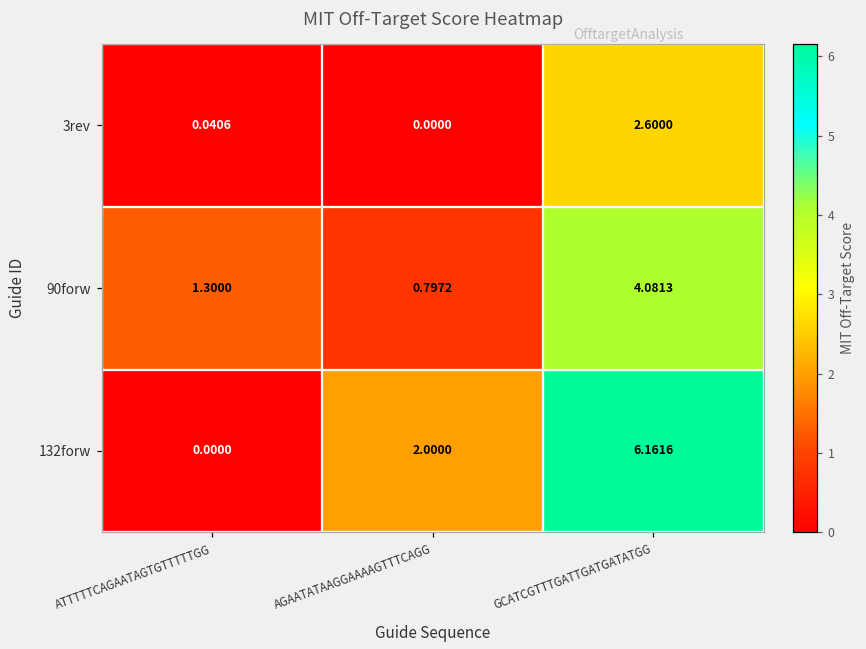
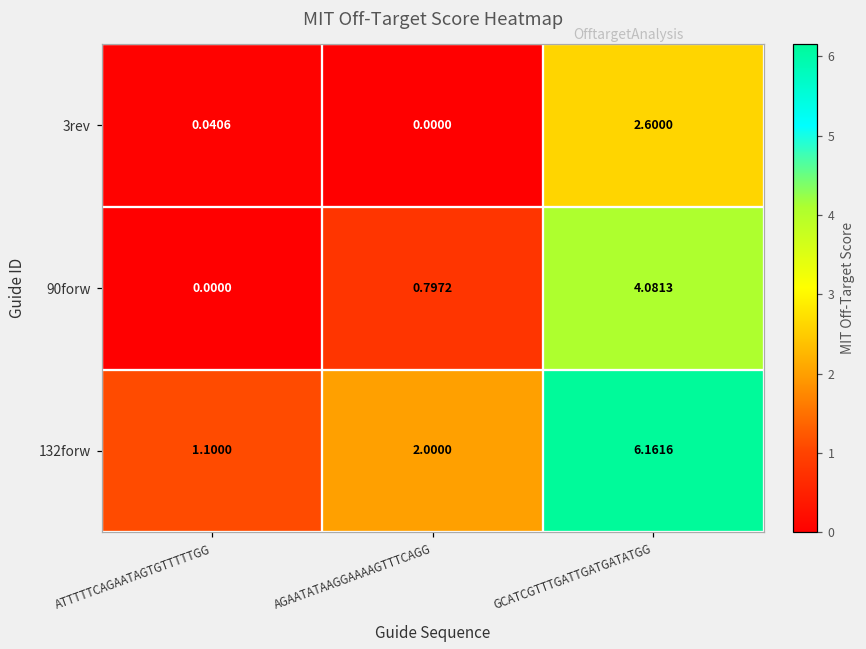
  {
    "3rev": {
      "ATTTTTCAGAATAGTGTTTTTGG": 0.0406,
      "AGAATATAAGGAAAAGTTTCAGG": 0.0000,
      "GCATCGTTTGATTGATGATATGG": 2.6000
    },
    "90forw": {
-     "ATTTTTCAGAATAGTGTTTTTGG": 1.3000,
+     "ATTTTTCAGAATAGTGTTTTTGG": 0.0000,
      "AGAATATAAGGAAAAGTTTCAGG": 0.7972,
      "GCATCGTTTGATTGATGATATGG": 4.0813
    },
    "132forw": {
-     "ATTTTTCAGAATAGTGTTTTTGG": 0.0000,
+     "ATTTTTCAGAATAGTGTTTTTGG": 1.1000,
      "AGAATATAAGGAAAAGTTTCAGG": 2.0000,
      "GCATCGTTTGATTGATGATATGG": 6.1616
    }
  }
